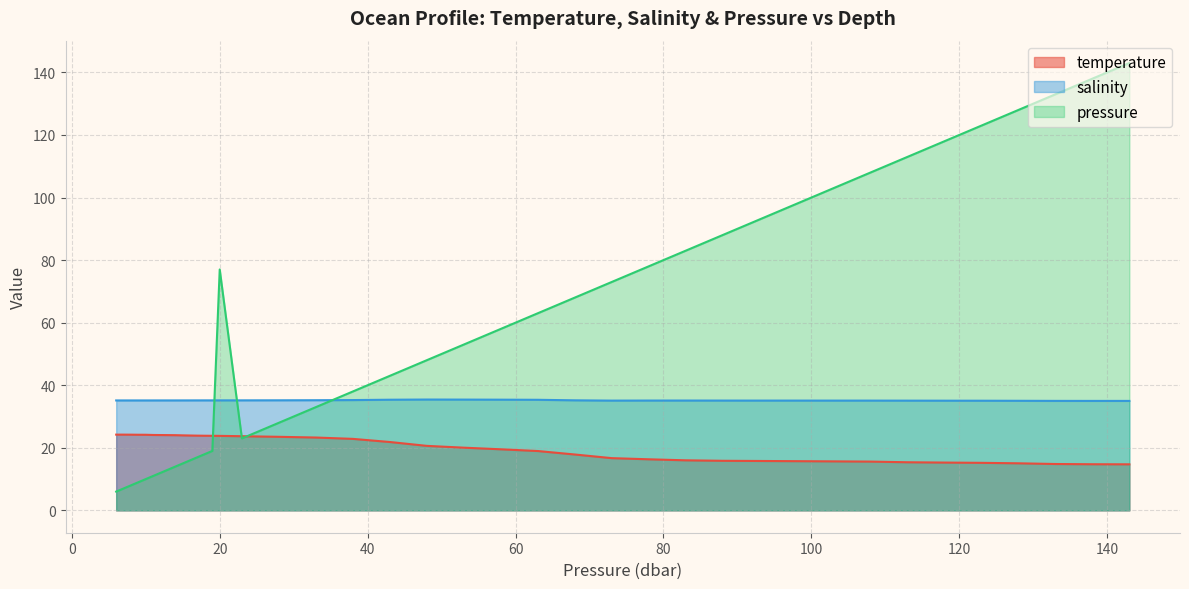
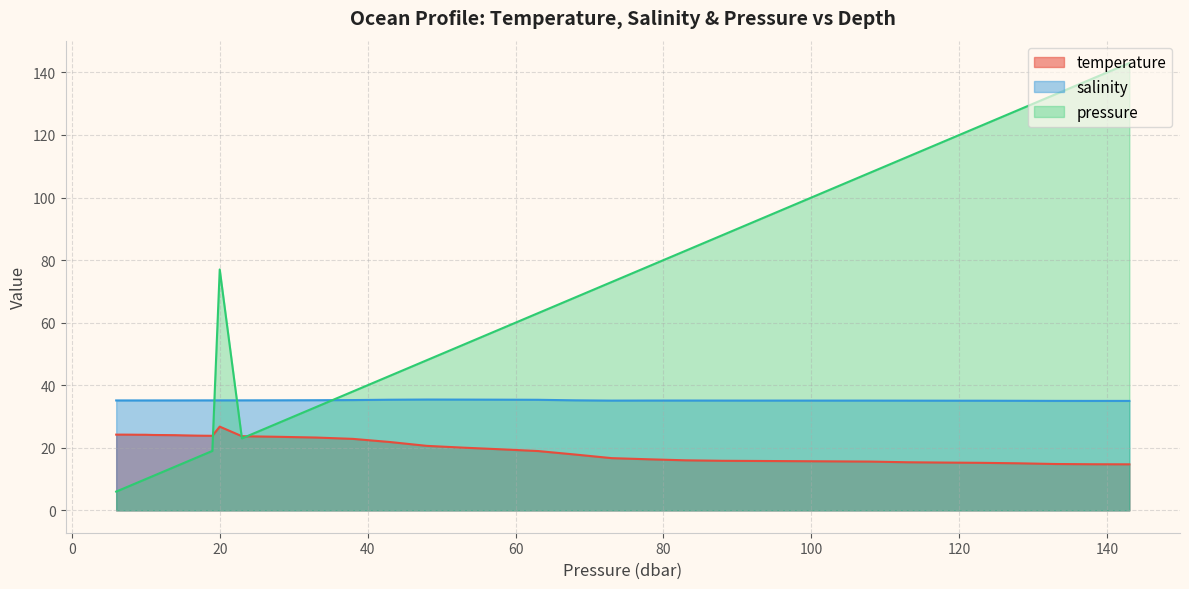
  {
    "temperature": {
-     "20": 24
+     "20": 27
    },
    "salinity": {
      "20": 35
    },
    "pressure": {
      "20": 77
    }
  }
